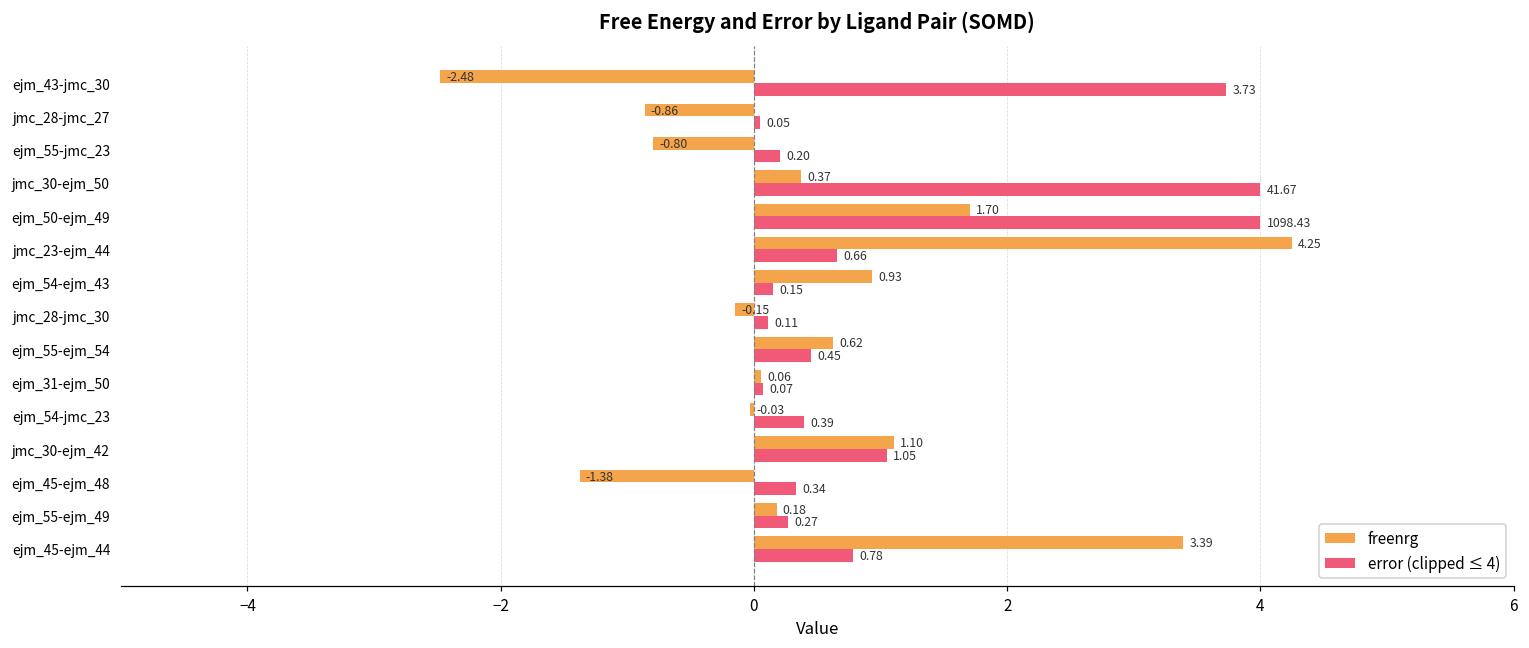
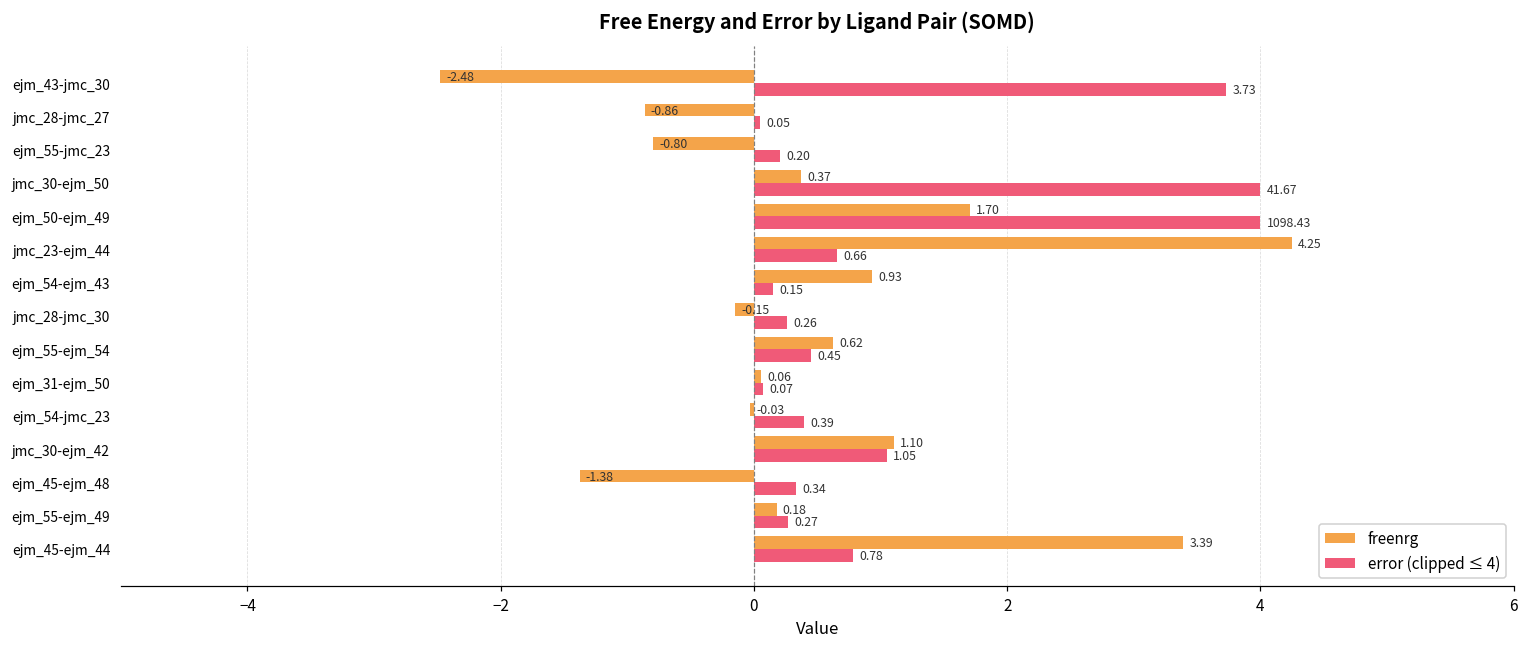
  {
    "freenrg": {
      "ejm_43-jmc_30": -2.48,
      "jmc_28-jmc_27": -0.86,
      "ejm_55-jmc_23": -0.80,
      "jmc_30-ejm_50": 0.37,
      "ejm_50-ejm_49": 1.70,
      "jmc_23-ejm_44": 4.25,
      "ejm_54-ejm_43": 0.93,
      "jmc_28-jmc_30": -0.15,
      "ejm_55-ejm_54": 0.62,
      "ejm_31-ejm_50": 0.06,
      "ejm_54-jmc_23": -0.03,
      "jmc_30-ejm_42": 1.10,
      "ejm_45-ejm_48": -1.38,
      "ejm_55-ejm_49": 0.18,
      "ejm_45-ejm_44": 3.39
    },
    "error (clipped ≤ 4)": {
      "ejm_43-jmc_30": 3.73,
      "jmc_28-jmc_27": 0.05,
      "ejm_55-jmc_23": 0.20,
      "jmc_23-ejm_44": 0.66,
      "ejm_54-ejm_43": 0.15,
-     "jmc_28-jmc_30": 0.11,
+     "jmc_28-jmc_30": 0.26,
      "ejm_55-ejm_54": 0.45,
      "ejm_31-ejm_50": 0.07,
      "ejm_54-jmc_23": 0.39,
      "jmc_30-ejm_42": 1.05,
      "ejm_45-ejm_48": 0.34,
      "ejm_55-ejm_49": 0.27,
      "ejm_45-ejm_44": 0.78
    }
  }
